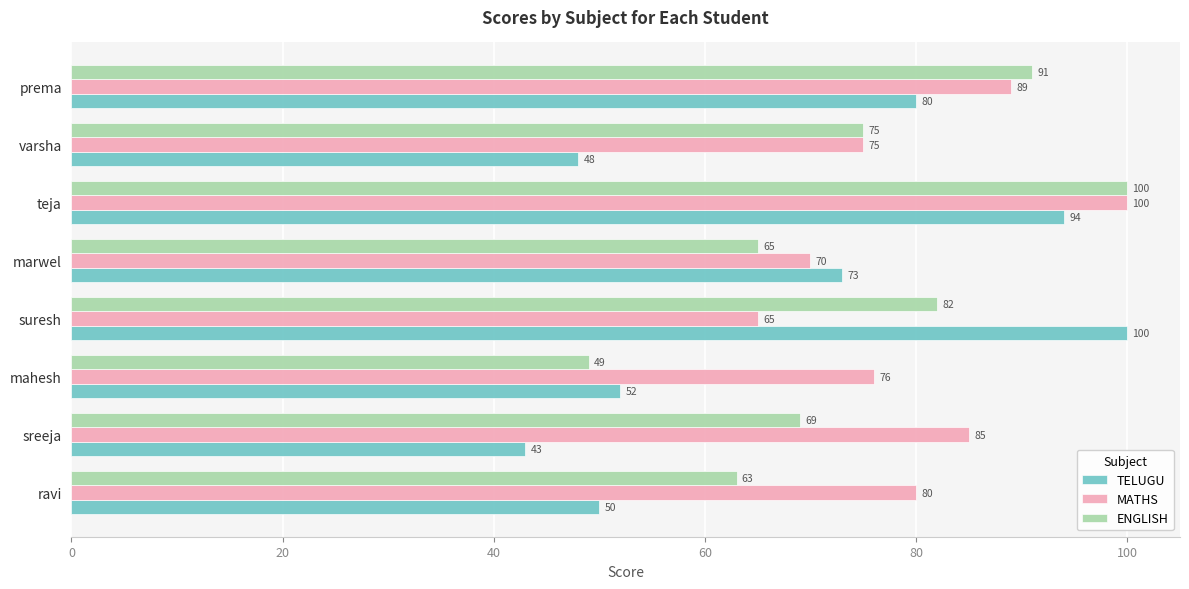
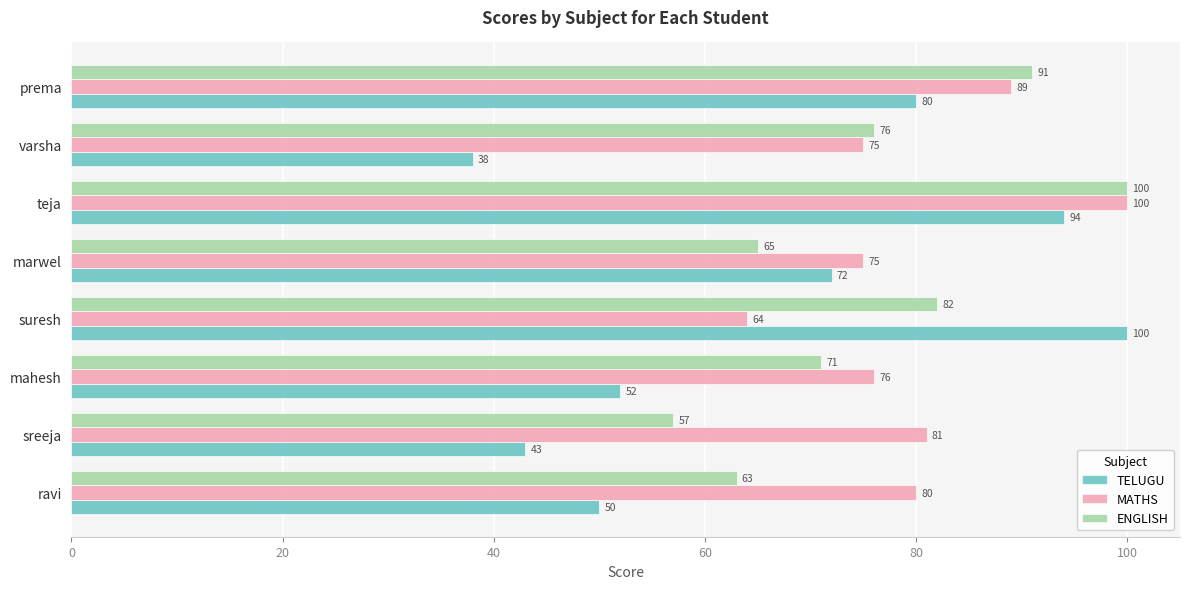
  {
    "TELUGU": {
      "prema": 80,
-     "varsha": 48,
+     "varsha": 38,
      "teja": 94,
-     "marwel": 73,
+     "marwel": 72,
      "suresh": 100,
      "mahesh": 52,
      "sreeja": 43,
      "ravi": 50
    },
    "MATHS": {
      "prema": 89,
      "varsha": 75,
      "teja": 100,
-     "marwel": 70,
-     "suresh": 65,
+     "marwel": 75,
+     "suresh": 64,
      "mahesh": 76,
-     "sreeja": 85,
+     "sreeja": 81,
      "ravi": 80
    },
    "ENGLISH": {
      "prema": 91,
-     "varsha": 75,
+     "varsha": 76,
      "teja": 100,
      "marwel": 65,
      "suresh": 82,
-     "mahesh": 49,
-     "sreeja": 69,
+     "mahesh": 71,
+     "sreeja": 57,
      "ravi": 63
    }
  }
